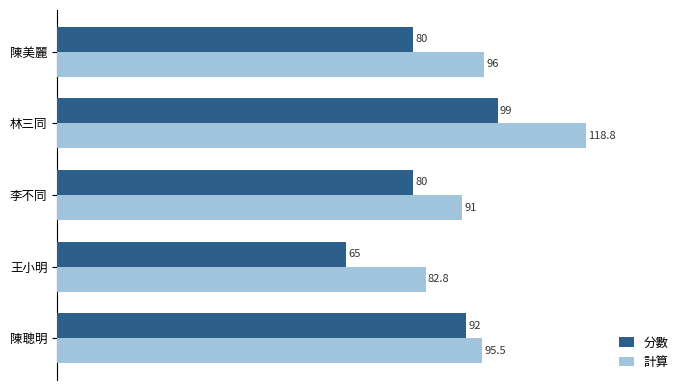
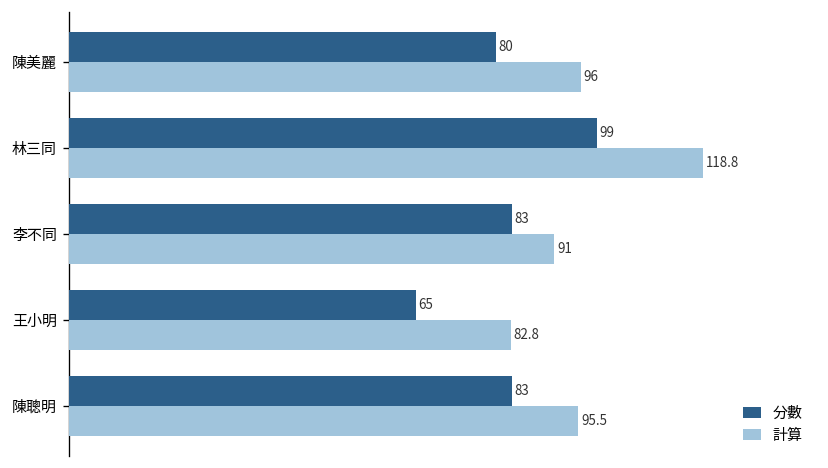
  {
    "分數": {
      "陳美麗": 80,
      "林三同": 99,
-     "李不同": 80,
+     "李不同": 83,
      "王小明": 65,
-     "陳聰明": 92
+     "陳聰明": 83
    },
    "計算": {
      "陳美麗": 96,
      "林三同": 118.8,
      "李不同": 91,
      "王小明": 82.8,
      "陳聰明": 95.5
    }
  }
